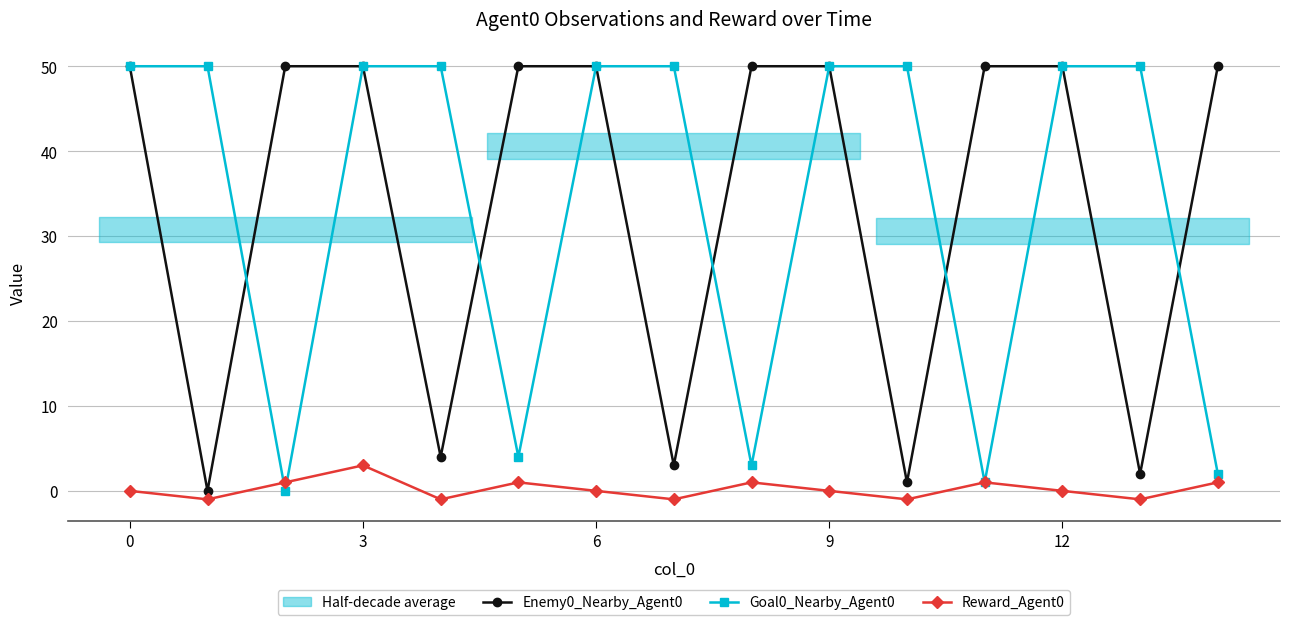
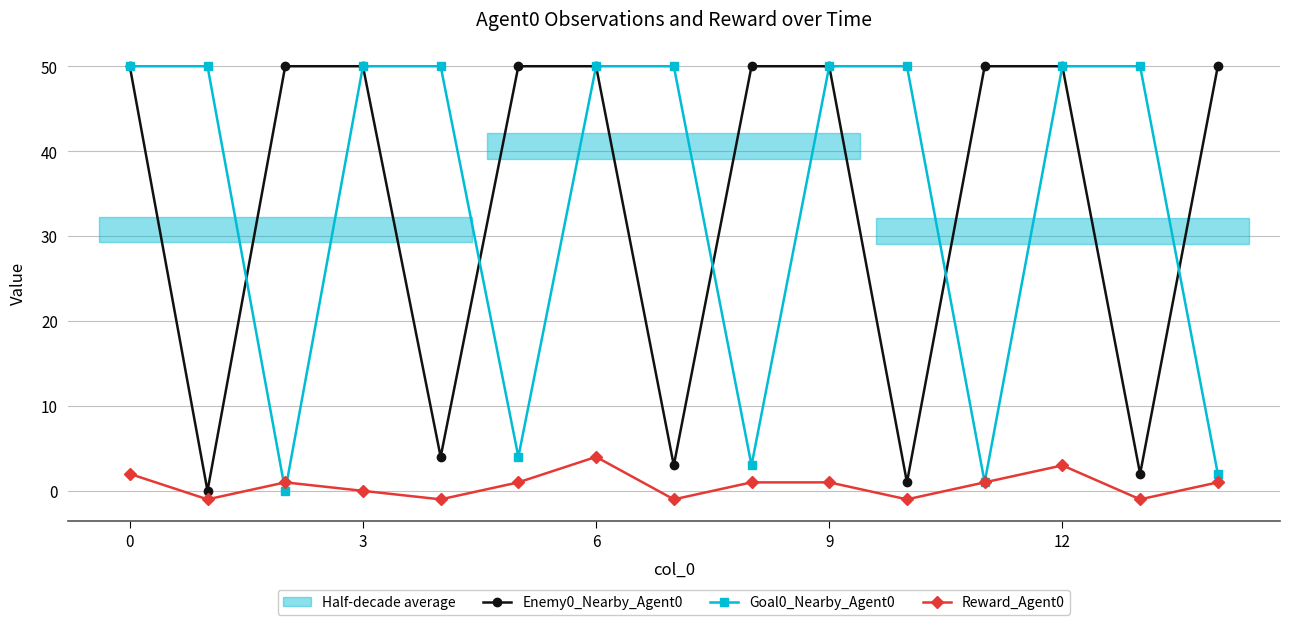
  {
    "Reward_Agent0": {
-     "0": 0,
-     "3": 3,
-     "6": 0,
-     "9": 0,
-     "12": 0
+     "0": 2,
+     "3": 0,
+     "6": 4,
+     "9": 1,
+     "12": 3
    }
  }
